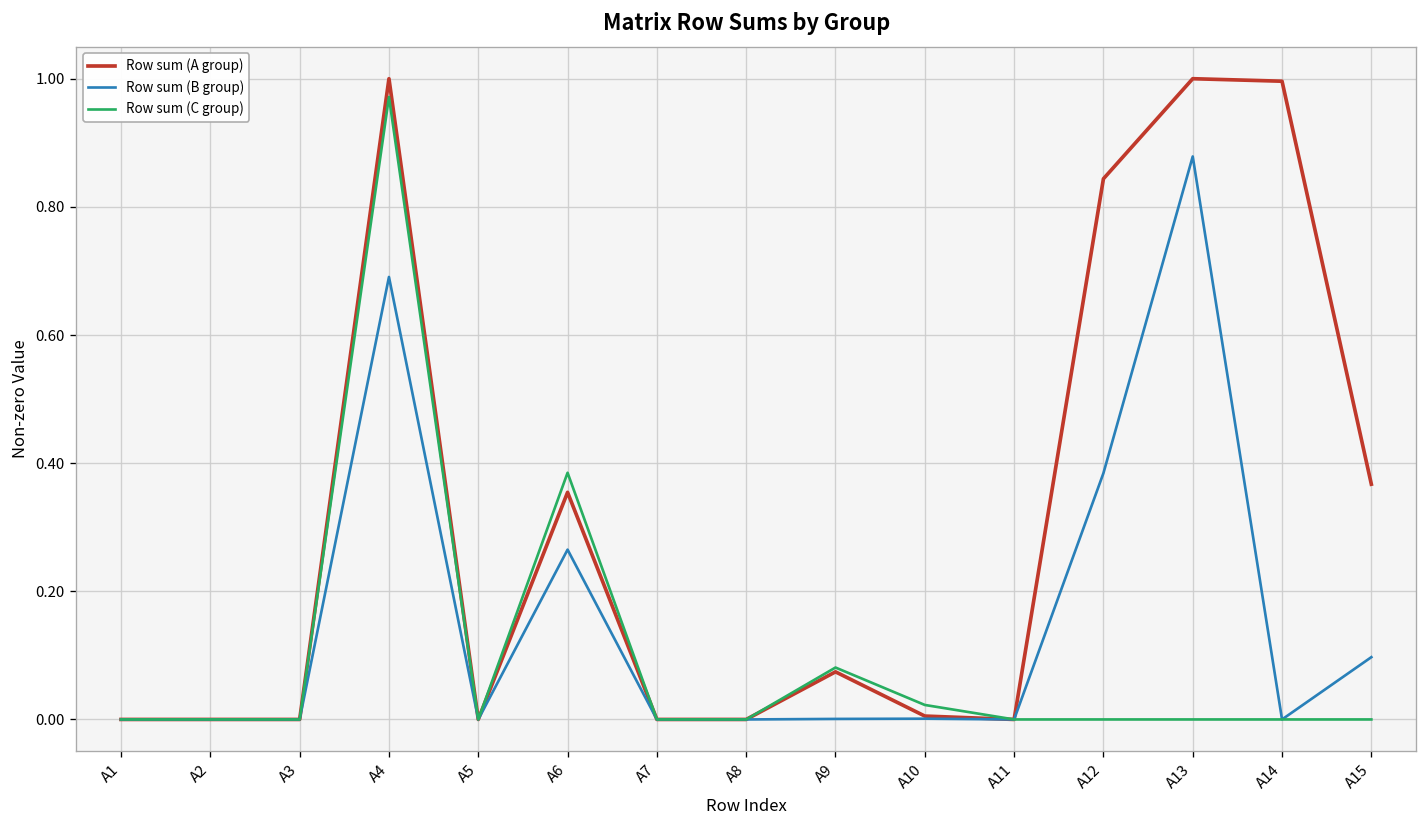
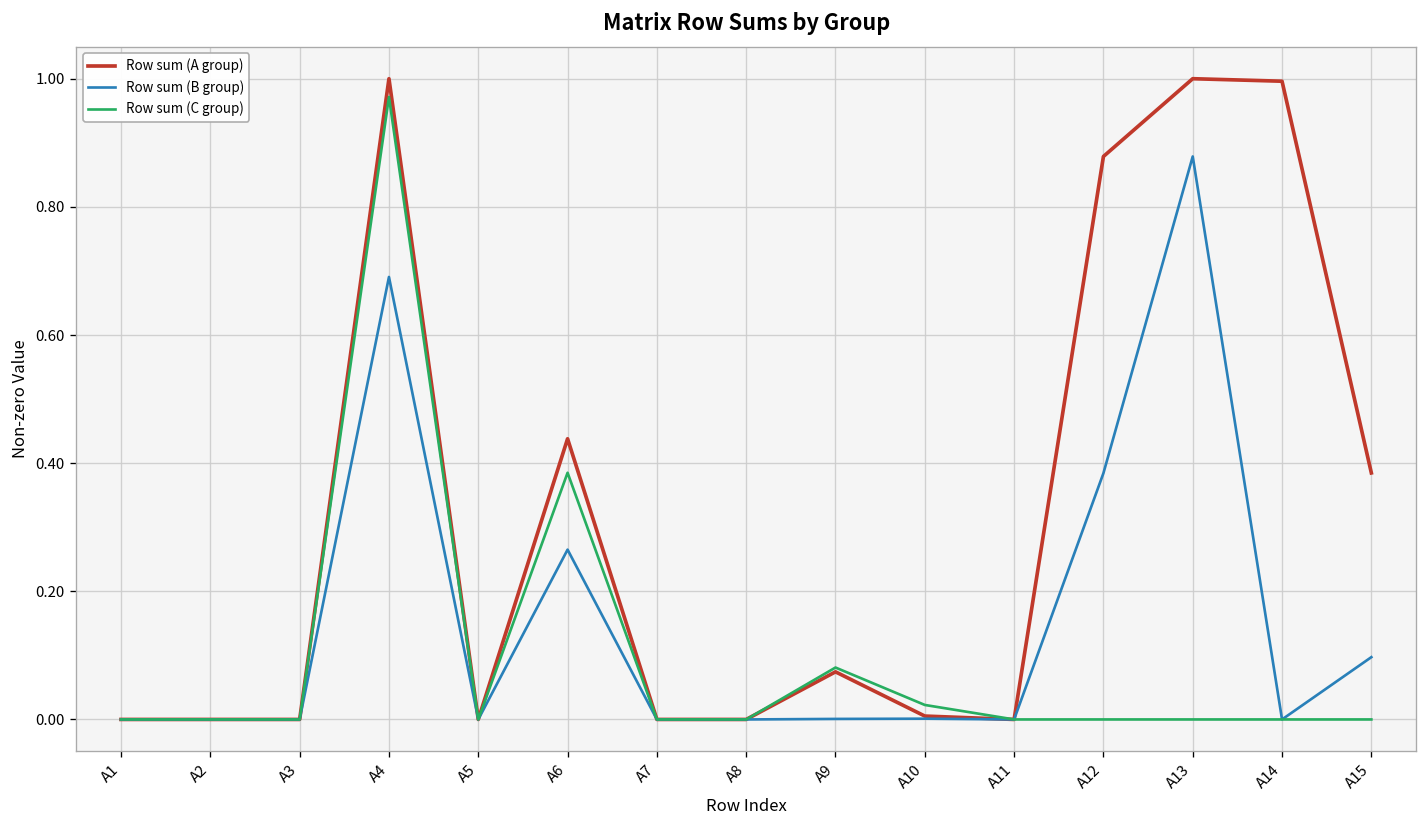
  {
    "Row sum (A group)": {
      "A4": 1.00,
-     "A6": 0.35,
+     "A6": 0.44,
      "A9": 0.07,
-     "A12": 0.84,
+     "A12": 0.88,
      "A13": 1.00,
      "A14": 1.00,
-     "A15": 0.37
+     "A15": 0.38
    },
    "Row sum (B group)": {
      "A4": 0.69,
      "A6": 0.27,
      "A9": 0.00,
      "A12": 0.38,
      "A13": 0.88,
      "A15": 0.10
    },
    "Row sum (C group)": {
      "A4": 0.97,
      "A6": 0.39,
      "A9": 0.08,
      "A10": 0.02,
      "A12": 0.00,
      "A13": 0.00,
      "A15": 0.00
    }
  }
